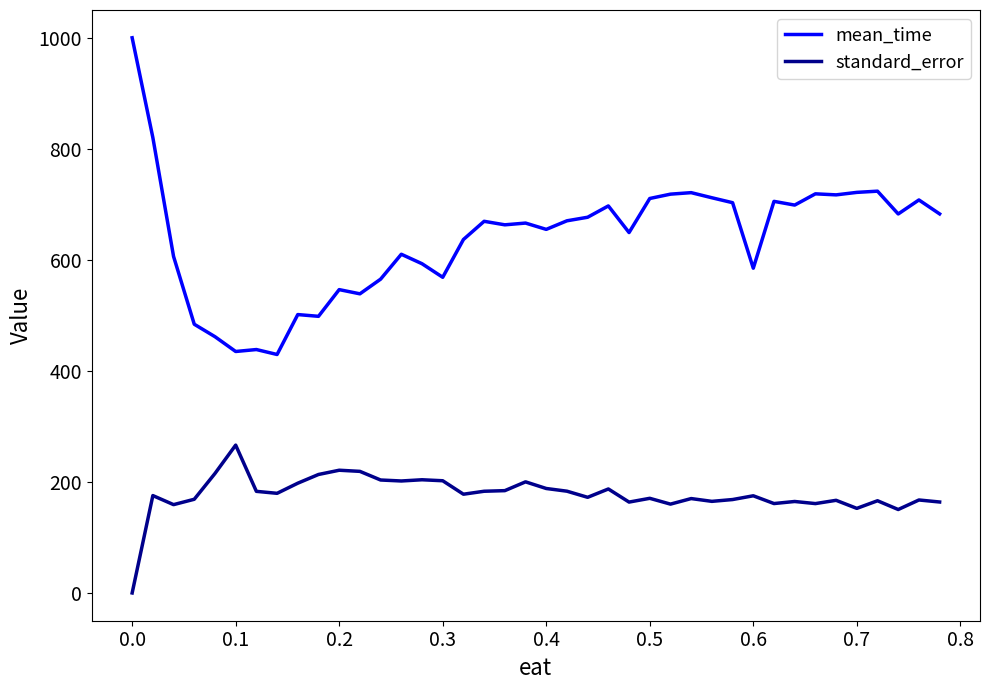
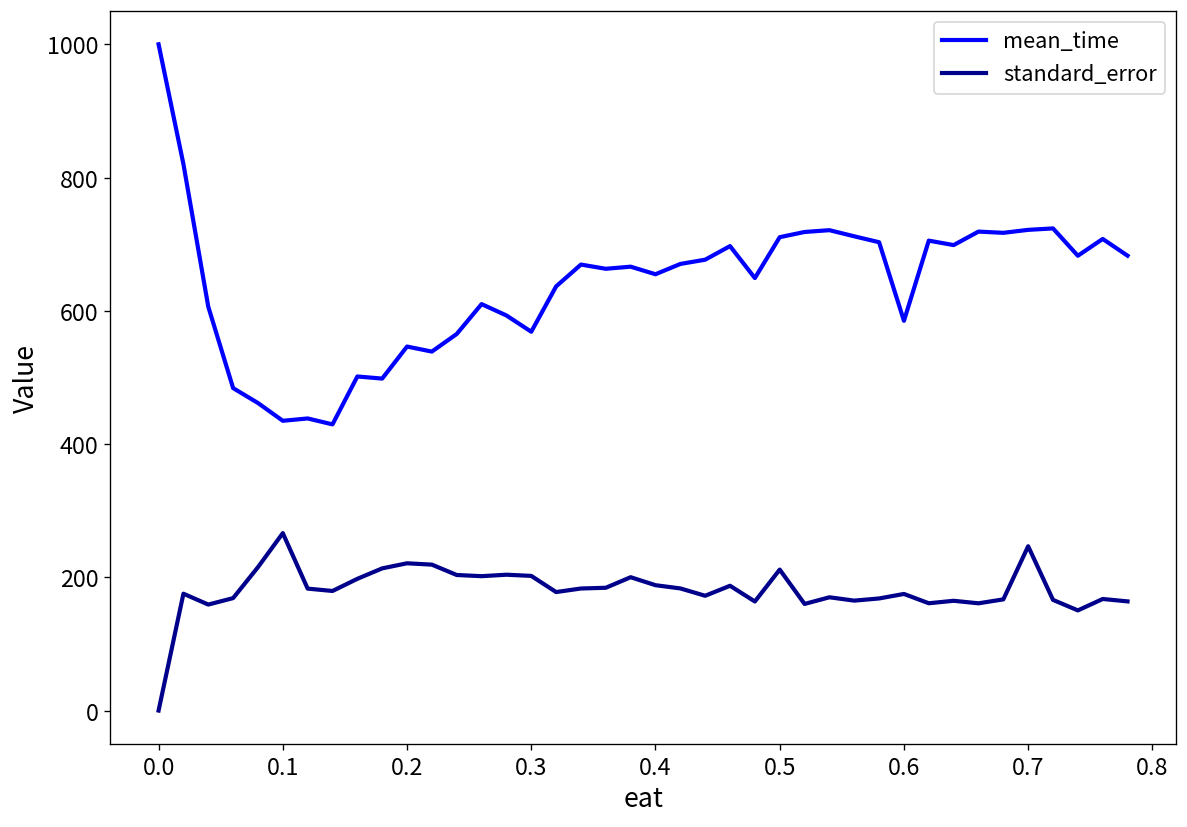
  {
    "mean_time": {
      "0.0": 1000,
      "0.1": 440,
      "0.2": 550,
      "0.3": 570,
      "0.4": 660,
      "0.5": 710,
      "0.6": 590,
      "0.7": 720
    },
    "standard_error": {
      "0.0": 0,
      "0.1": 270,
      "0.2": 220,
      "0.3": 200,
      "0.4": 190,
-     "0.5": 170,
+     "0.5": 210,
      "0.6": 180,
-     "0.7": 150
+     "0.7": 250
    }
  }
